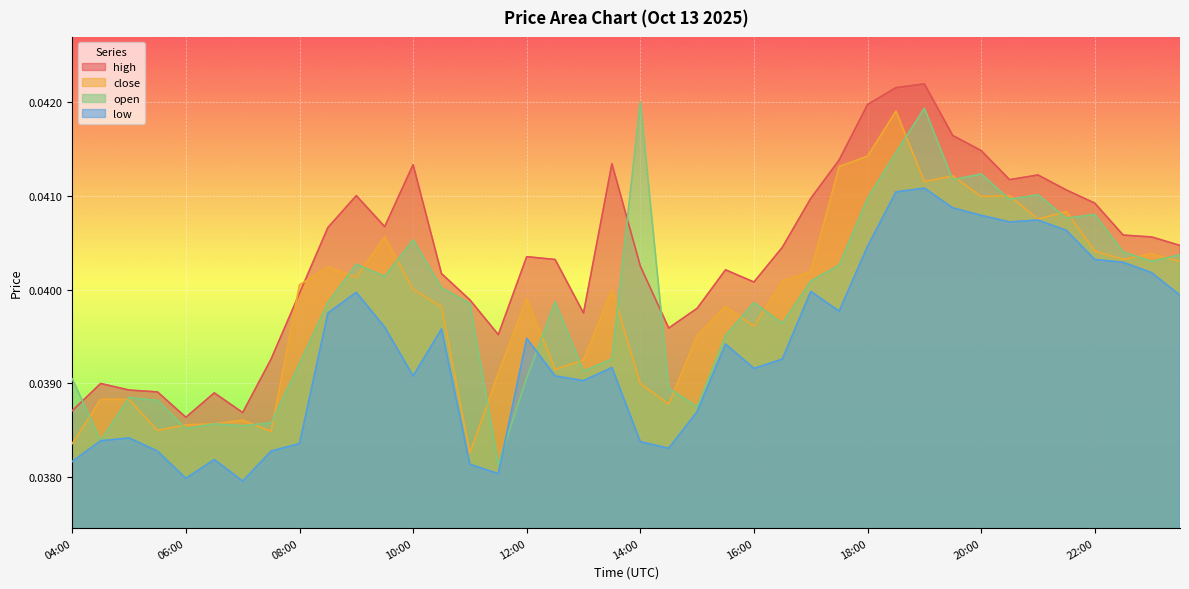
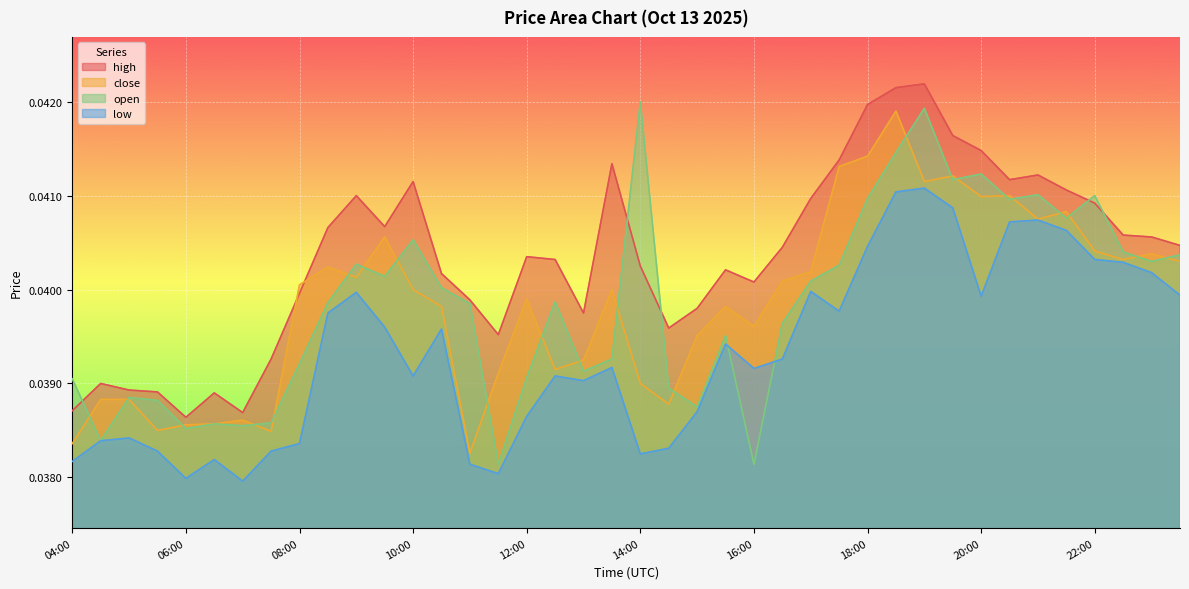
  {
    "high": {
      "04:00": 0.0387,
      "06:00": 0.0386,
      "08:00": 0.0400,
-     "10:00": 0.0413,
+     "10:00": 0.0412,
      "12:00": 0.0404,
      "14:00": 0.0403,
      "16:00": 0.0401,
      "18:00": 0.0420,
      "20:00": 0.0415,
      "22:00": 0.0409
    },
    "close": {
      "04:00": 0.0384,
      "06:00": 0.0386,
      "08:00": 0.0401,
      "10:00": 0.0400,
      "12:00": 0.0399,
      "14:00": 0.0390,
      "16:00": 0.0396,
      "18:00": 0.0414,
      "20:00": 0.0410,
      "22:00": 0.0404
    },
    "open": {
      "04:00": 0.0391,
      "06:00": 0.0385,
      "08:00": 0.0392,
      "10:00": 0.0405,
      "12:00": 0.0391,
      "14:00": 0.0420,
-     "16:00": 0.0399,
+     "16:00": 0.0381,
      "18:00": 0.0410,
      "20:00": 0.0412,
-     "22:00": 0.0408
+     "22:00": 0.0410
    },
    "low": {
      "04:00": 0.0382,
      "06:00": 0.0380,
      "08:00": 0.0384,
      "10:00": 0.0391,
-     "12:00": 0.0395,
-     "14:00": 0.0384,
+     "12:00": 0.0387,
+     "14:00": 0.0383,
      "16:00": 0.0392,
      "18:00": 0.0405,
-     "20:00": 0.0408,
+     "20:00": 0.0399,
      "22:00": 0.0403
    }
  }
